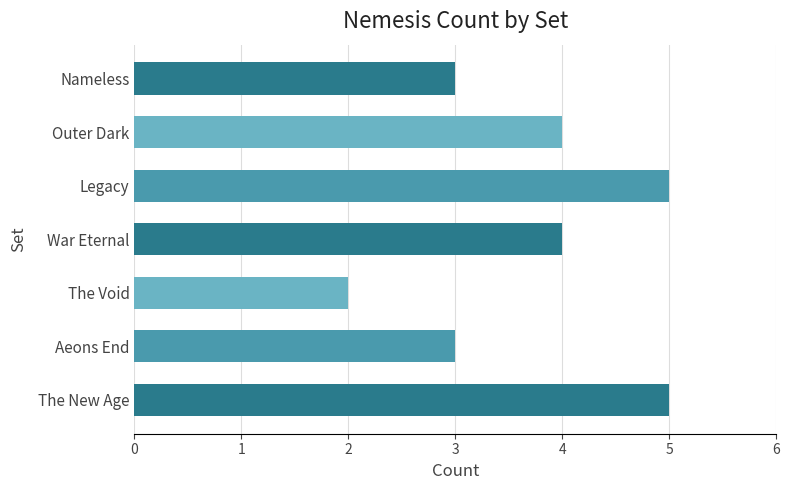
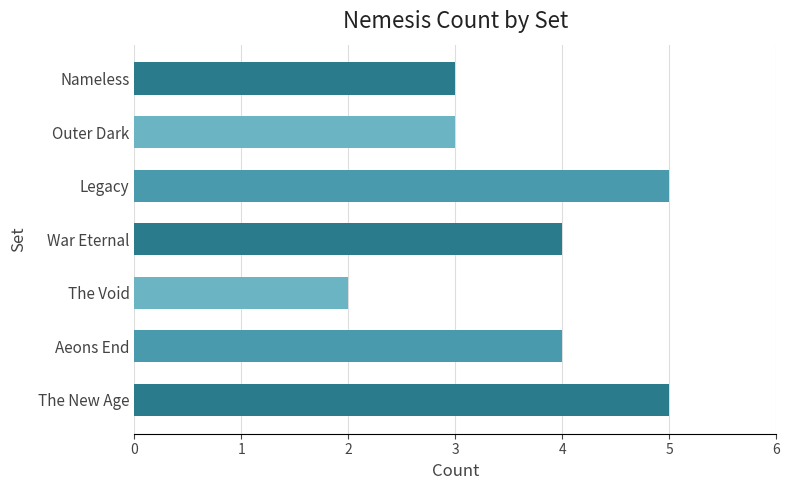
  {
    "Nameless": 3,
-   "Outer Dark": 4,
+   "Outer Dark": 3,
    "Legacy": 5,
    "War Eternal": 4,
    "The Void": 2,
-   "Aeons End": 3,
+   "Aeons End": 4,
    "The New Age": 5
  }
